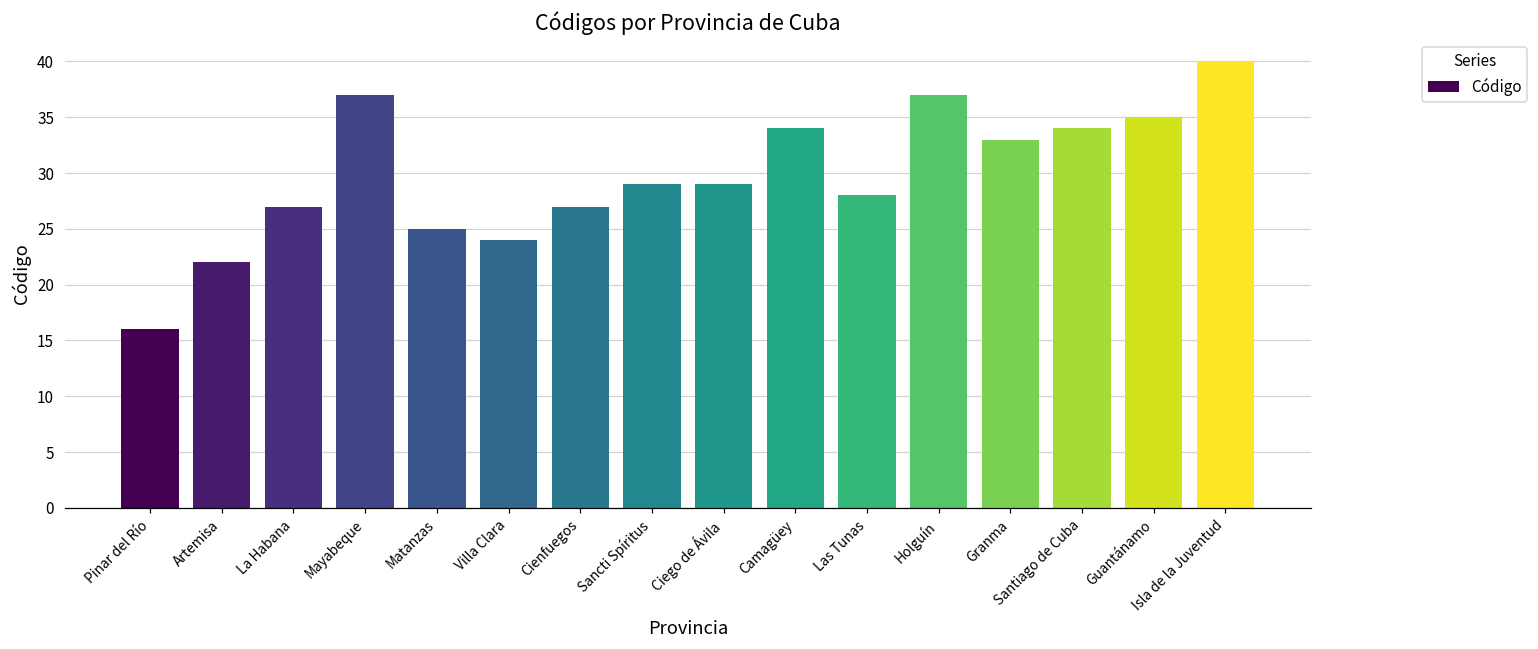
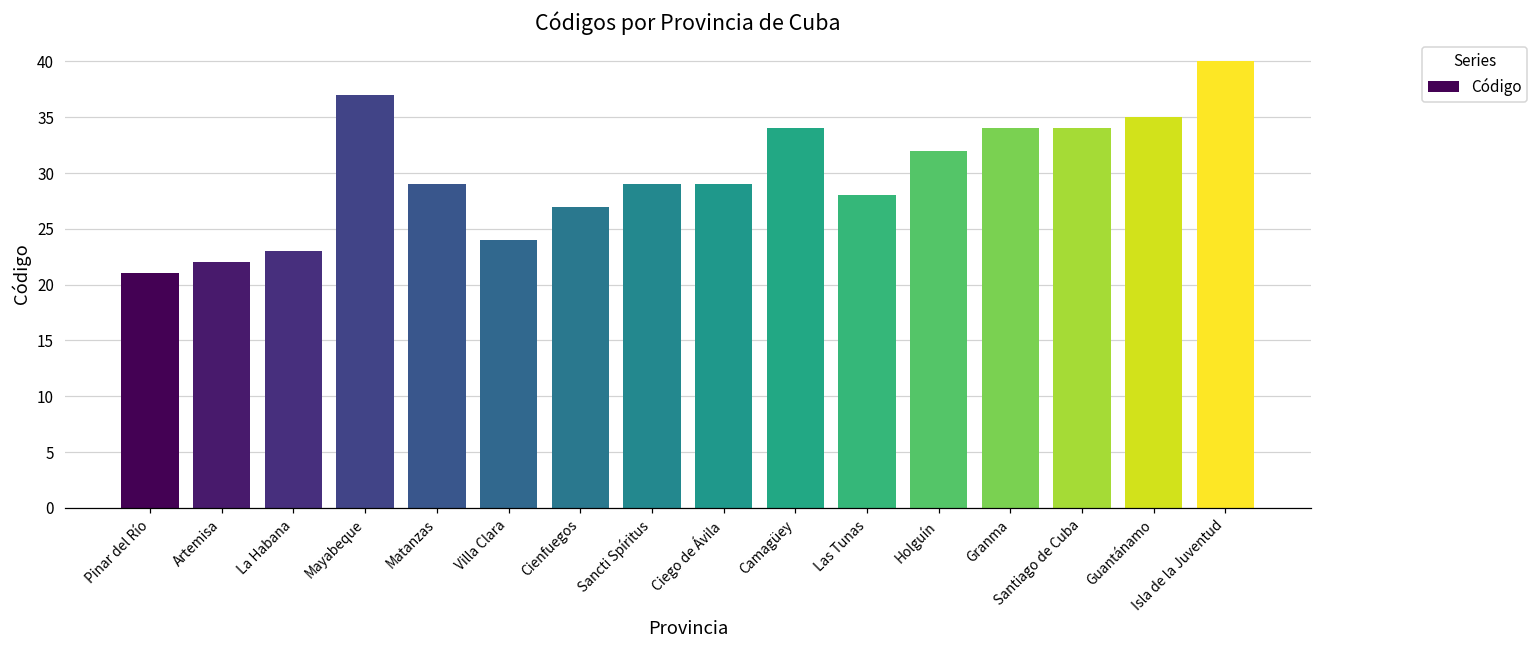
  {
-   "Pinar del Río": 16,
+   "Pinar del Río": 21,
    "Artemisa": 22,
-   "La Habana": 27,
+   "La Habana": 23,
    "Mayabeque": 37,
-   "Matanzas": 25,
+   "Matanzas": 29,
    "Villa Clara": 24,
    "Cienfuegos": 27,
    "Sancti Spíritus": 29,
    "Ciego de Ávila": 29,
    "Camagüey": 34,
    "Las Tunas": 28,
-   "Holguín": 37,
-   "Granma": 33,
+   "Holguín": 32,
+   "Granma": 34,
    "Santiago de Cuba": 34,
    "Guantánamo": 35,
    "Isla de la Juventud": 40
  }
